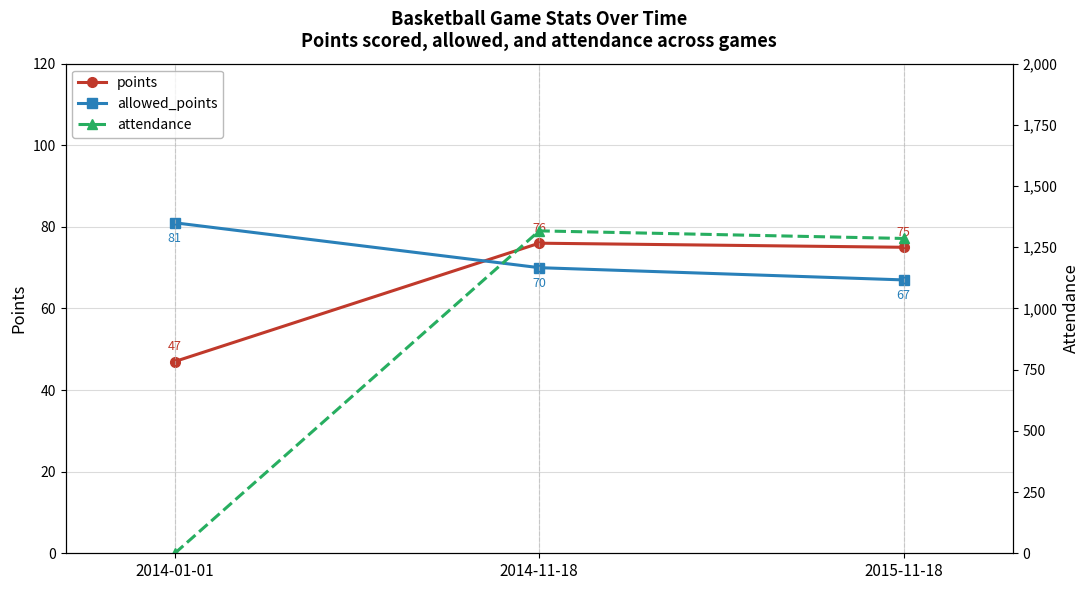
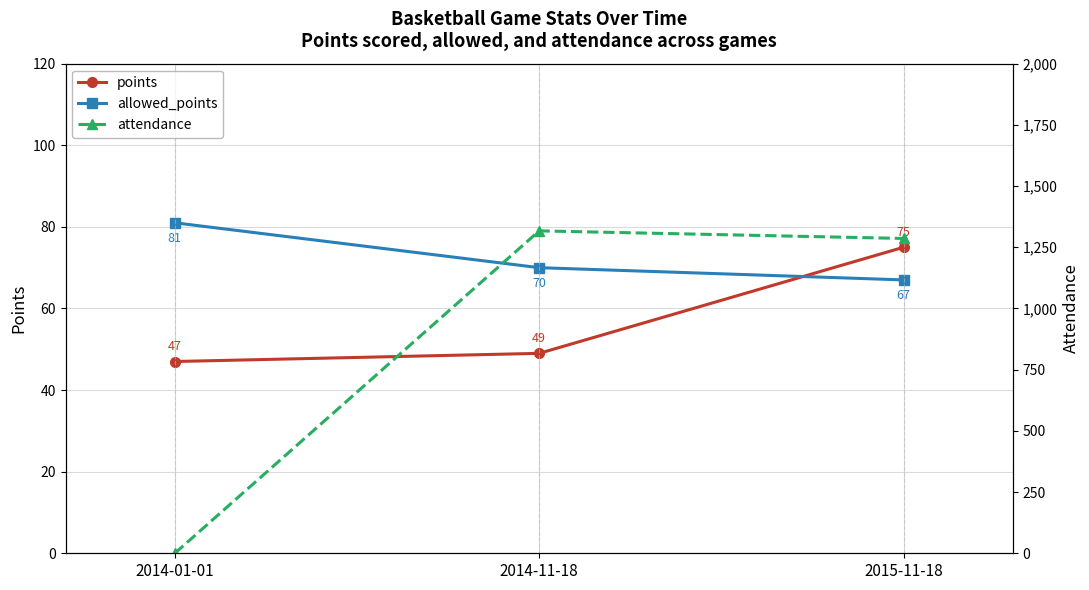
  {
    "points": {
      "2014-01-01": 47,
-     "2014-11-18": 76
+     "2014-11-18": 49
    },
    "allowed_points": {
      "2014-01-01": 81,
      "2014-11-18": 70,
      "2015-11-18": 67
    }
  }
